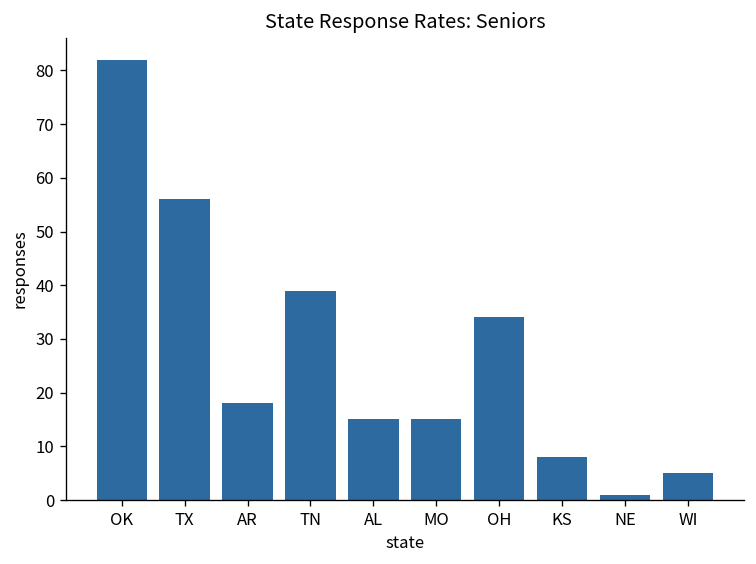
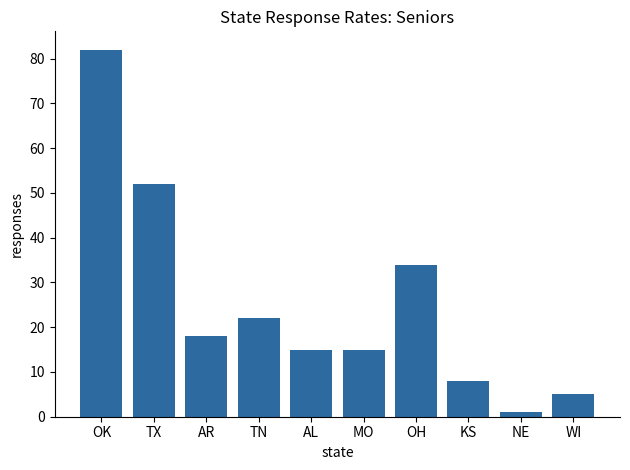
  {
    "OK": 82,
-   "TX": 56,
+   "TX": 52,
    "AR": 18,
-   "TN": 39,
+   "TN": 22,
    "AL": 15,
    "MO": 15,
    "OH": 34,
    "KS": 8,
    "NE": 1,
    "WI": 5
  }
